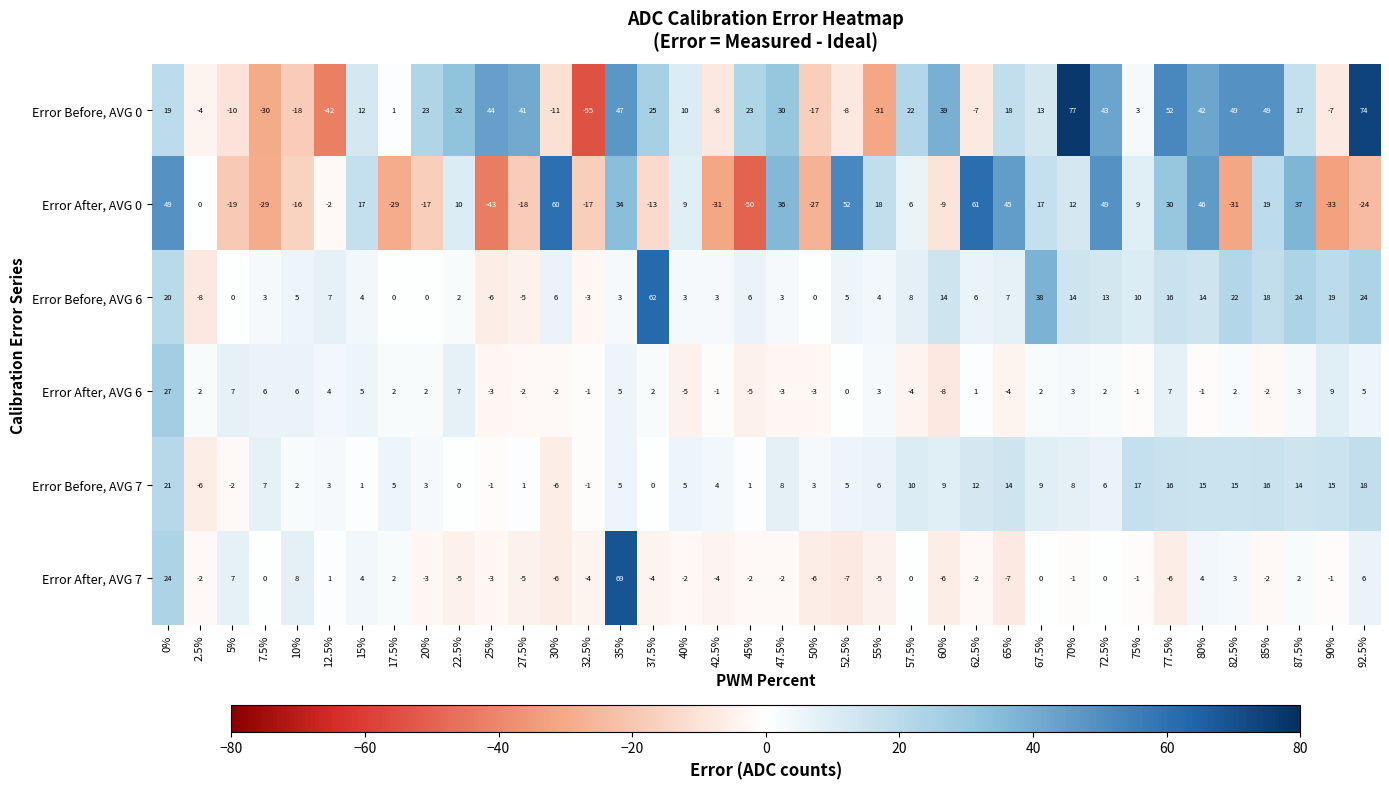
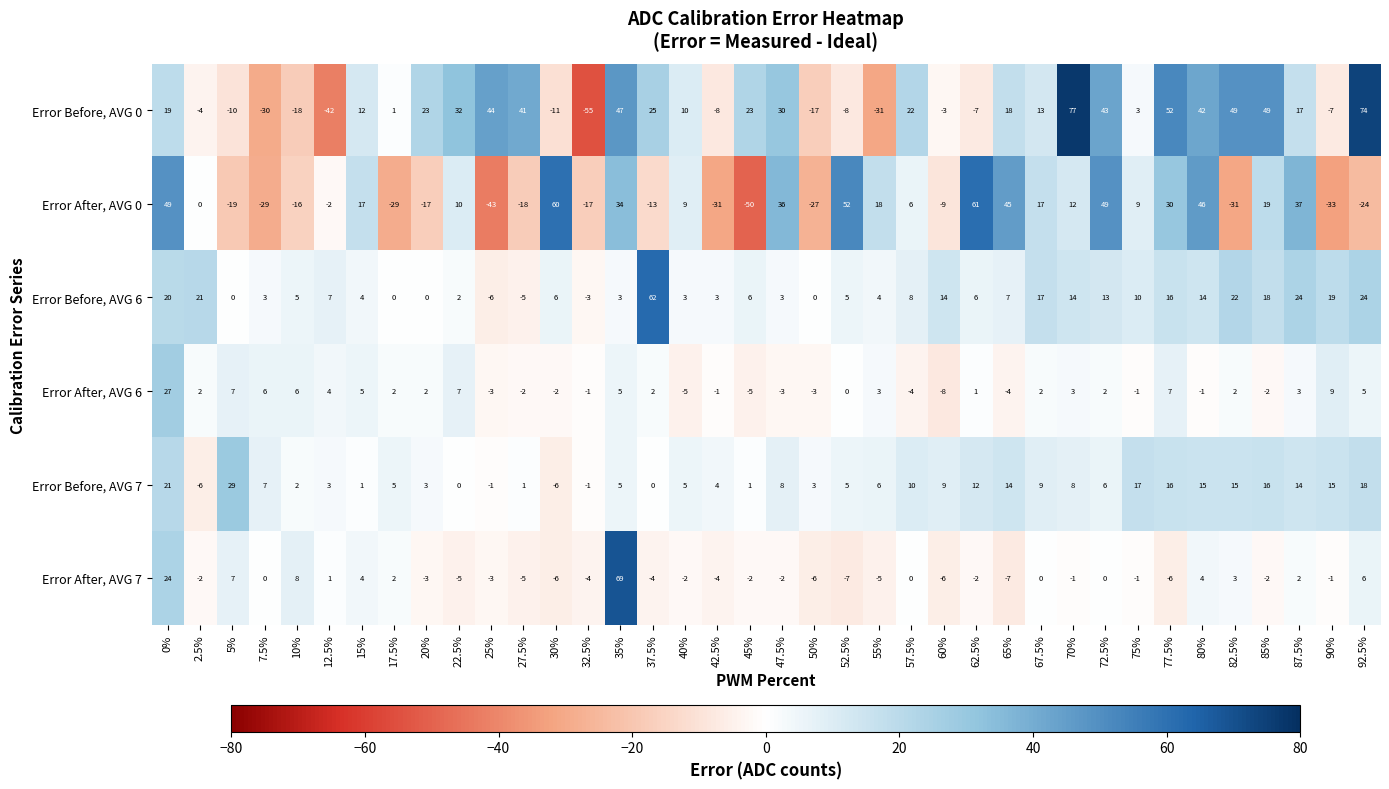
  {
    "Error Before, AVG 0": {
      "0%": 19,
      "2.5%": -4,
      "5%": -10,
      "7.5%": -30,
      "10%": -18,
      "12.5%": -42,
      "15%": 12,
      "17.5%": 1,
      "20%": 23,
      "22.5%": 32,
      "25%": 44,
      "27.5%": 41,
      "30%": -11,
      "32.5%": -55,
      "35%": 47,
      "37.5%": 25,
      "40%": 10,
      "42.5%": -8,
      "45%": 23,
      "47.5%": 30,
      "50%": -17,
      "52.5%": -8,
      "55%": -31,
      "57.5%": 22,
-     "60%": 39,
+     "60%": -3,
      "62.5%": -7,
      "65%": 18,
      "67.5%": 13,
      "70%": 77,
      "72.5%": 43,
      "75%": 3,
      "77.5%": 52,
      "80%": 42,
      "82.5%": 49,
      "85%": 49,
      "87.5%": 17,
      "90%": -7,
      "92.5%": 74
    },
    "Error Before, AVG 6": {
      "0%": 20,
-     "2.5%": -8,
+     "2.5%": 21,
      "5%": 0,
      "7.5%": 3,
      "10%": 5,
      "12.5%": 7,
      "15%": 4,
      "17.5%": 0,
      "20%": 0,
      "22.5%": 2,
      "25%": -6,
      "27.5%": -5,
      "30%": 6,
      "32.5%": -3,
      "35%": 3,
      "37.5%": 62,
      "40%": 3,
      "42.5%": 3,
      "45%": 6,
      "47.5%": 3,
      "50%": 0,
      "52.5%": 5,
      "55%": 4,
      "57.5%": 8,
      "60%": 14,
      "62.5%": 6,
      "65%": 7,
-     "67.5%": 38,
+     "67.5%": 17,
      "70%": 14,
      "72.5%": 13,
      "75%": 10,
      "77.5%": 16,
      "80%": 14,
      "82.5%": 22,
      "85%": 18,
      "87.5%": 24,
      "90%": 19,
      "92.5%": 24
    },
    "Error Before, AVG 7": {
      "0%": 21,
      "2.5%": -6,
-     "5%": -2,
+     "5%": 29,
      "7.5%": 7,
      "10%": 2,
      "12.5%": 3,
      "15%": 1,
      "17.5%": 5,
      "20%": 3,
      "22.5%": 0,
      "25%": -1,
      "27.5%": 1,
      "30%": -6,
      "32.5%": -1,
      "35%": 5,
      "37.5%": 0,
      "40%": 5,
      "42.5%": 4,
      "45%": 1,
      "47.5%": 8,
      "50%": 3,
      "52.5%": 5,
      "55%": 6,
      "57.5%": 10,
      "60%": 9,
      "62.5%": 12,
      "65%": 14,
      "67.5%": 9,
      "70%": 8,
      "72.5%": 6,
      "75%": 17,
      "77.5%": 16,
      "80%": 15,
      "82.5%": 15,
      "85%": 16,
      "87.5%": 14,
      "90%": 15,
      "92.5%": 18
    }
  }
